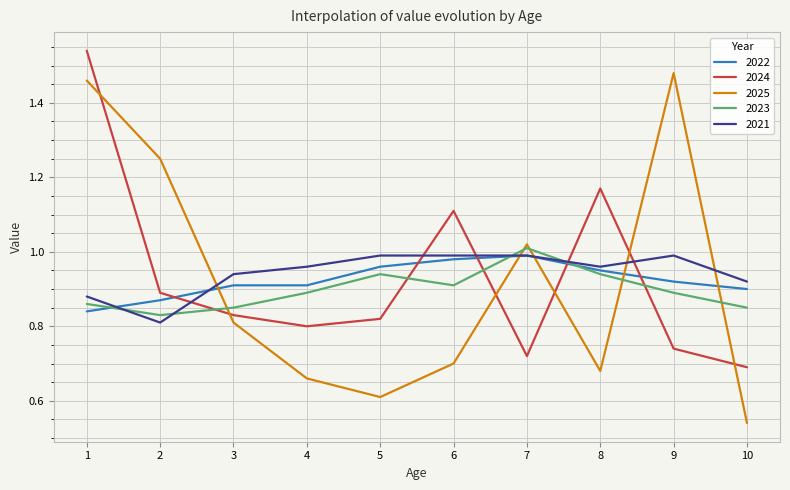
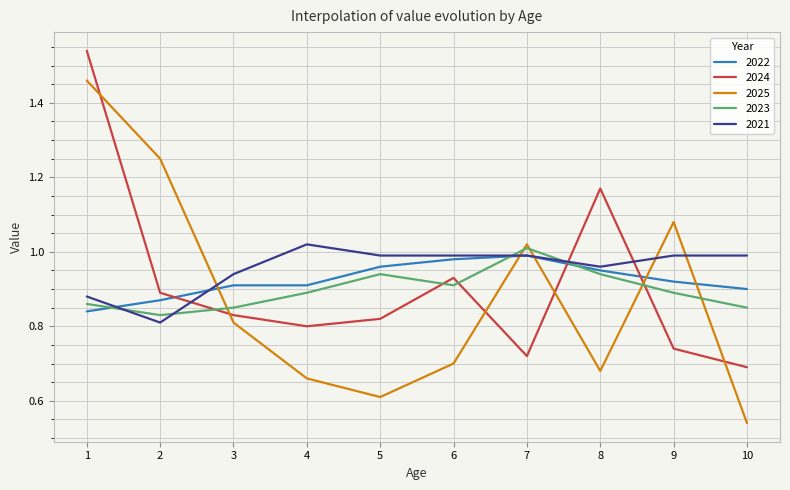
  {
    "2022": {
      "1": 0.84,
      "2": 0.87,
      "3": 0.91,
      "4": 0.91,
      "5": 0.96,
      "6": 0.98,
      "8": 0.95,
      "9": 0.92,
      "10": 0.90
    },
    "2024": {
      "1": 1.54,
      "2": 0.89,
      "3": 0.83,
      "4": 0.80,
      "5": 0.82,
-     "6": 1.11,
+     "6": 0.93,
      "7": 0.72,
      "8": 1.17,
      "9": 0.74,
      "10": 0.69
    },
    "2025": {
      "1": 1.46,
      "2": 1.25,
      "3": 0.81,
      "4": 0.66,
      "5": 0.61,
      "6": 0.70,
      "7": 1.02,
      "8": 0.68,
-     "9": 1.48,
+     "9": 1.08,
      "10": 0.54
    },
    "2023": {
      "1": 0.86,
      "2": 0.83,
      "3": 0.85,
      "4": 0.89,
      "5": 0.94,
      "6": 0.91,
      "7": 1.01,
      "8": 0.94,
      "9": 0.89,
      "10": 0.85
    },
    "2021": {
      "1": 0.88,
      "2": 0.81,
      "3": 0.94,
-     "4": 0.96,
+     "4": 1.02,
      "5": 0.99,
      "6": 0.99,
      "8": 0.96,
      "9": 0.99,
-     "10": 0.92
+     "10": 0.99
    }
  }
